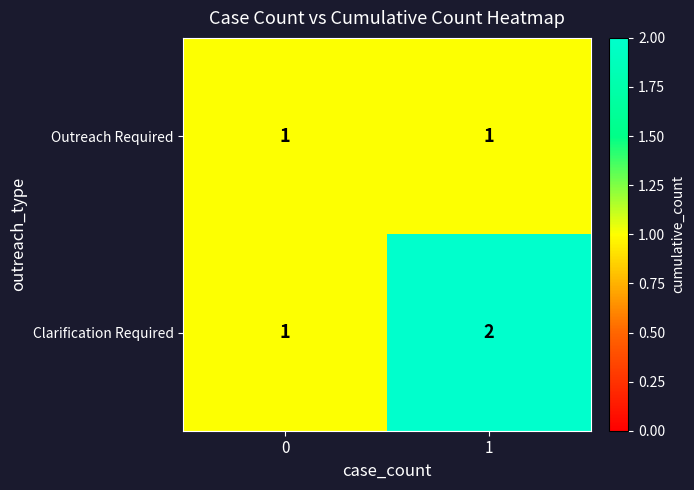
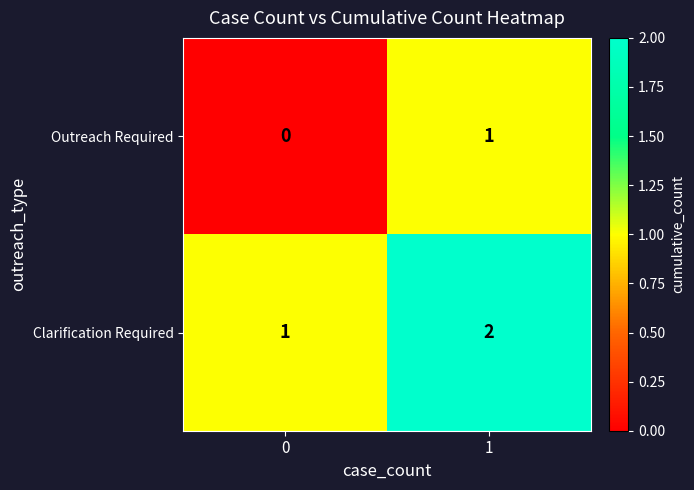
  {
    "Outreach Required": {
-     "0": 1,
+     "0": 0,
      "1": 1
    },
    "Clarification Required": {
      "0": 1,
      "1": 2
    }
  }
